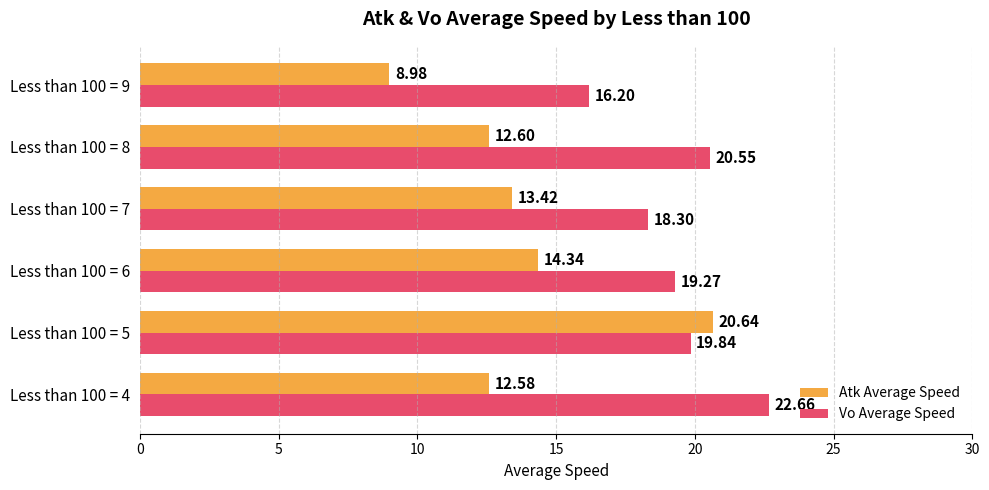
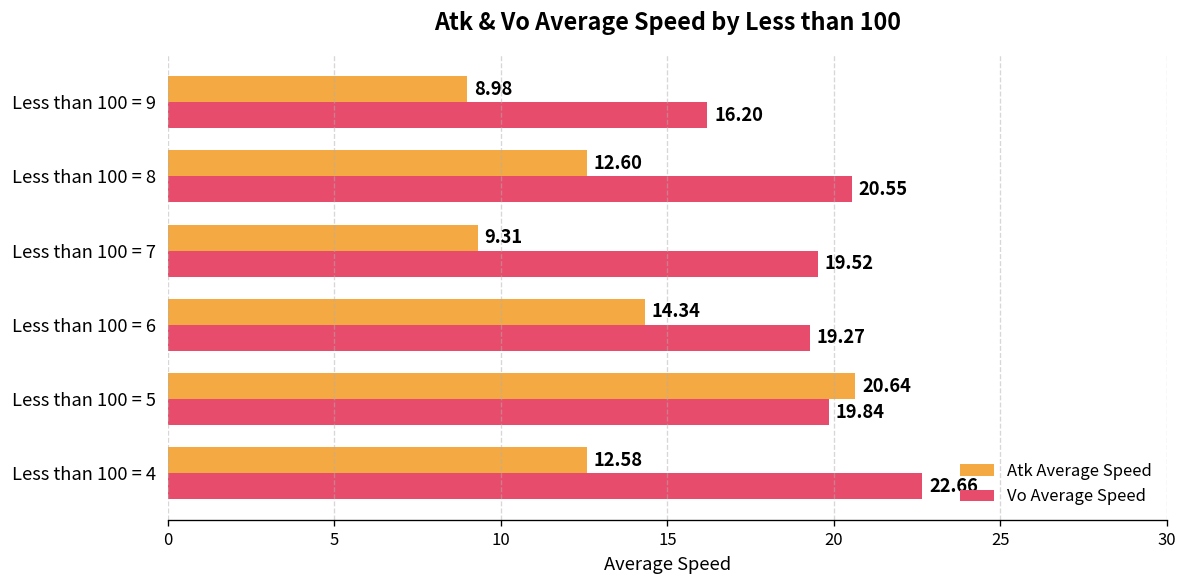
  {
    "Atk Average Speed": {
      "Less than 100 = 9": 8.98,
      "Less than 100 = 8": 12.60,
-     "Less than 100 = 7": 13.42,
+     "Less than 100 = 7": 9.31,
      "Less than 100 = 6": 14.34,
      "Less than 100 = 5": 20.64,
      "Less than 100 = 4": 12.58
    },
    "Vo Average Speed": {
      "Less than 100 = 9": 16.20,
      "Less than 100 = 8": 20.55,
-     "Less than 100 = 7": 18.30,
+     "Less than 100 = 7": 19.52,
      "Less than 100 = 6": 19.27,
      "Less than 100 = 5": 19.84,
      "Less than 100 = 4": 22.66
    }
  }
